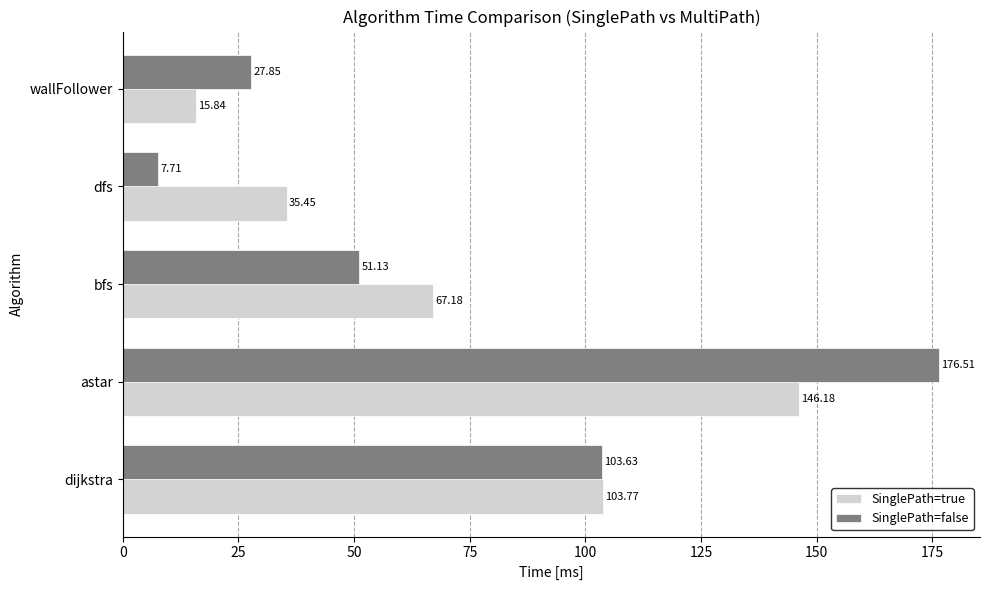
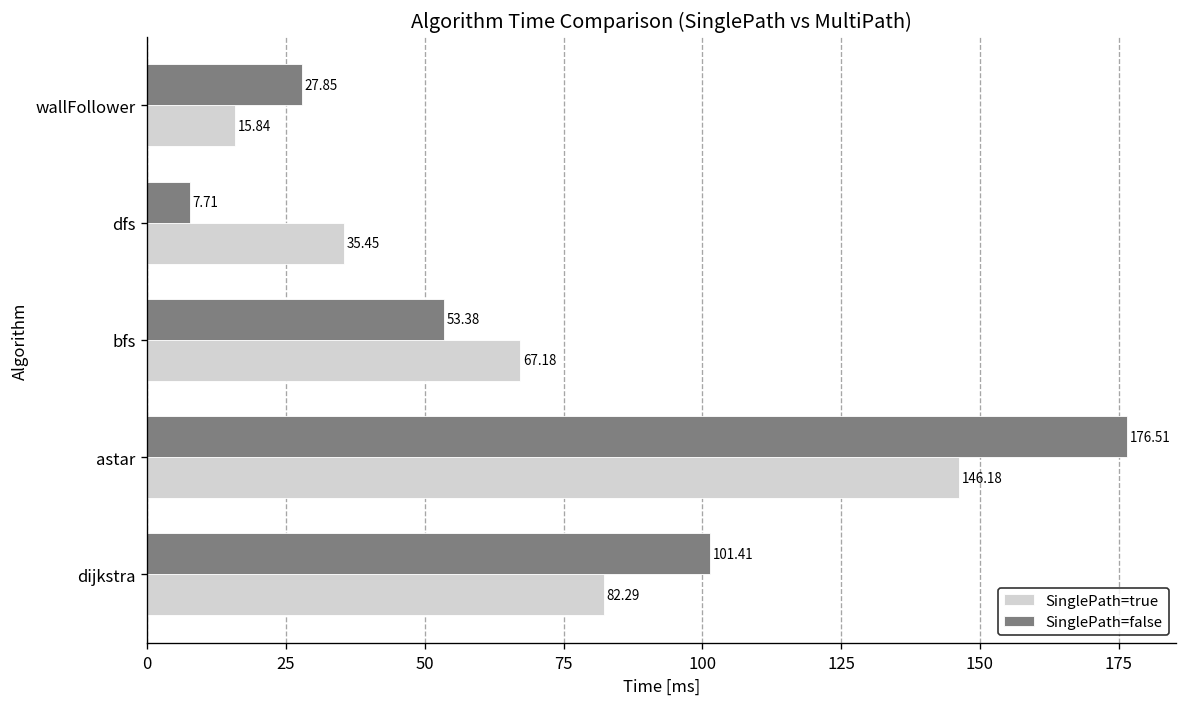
  {
    "SinglePath=true": {
      "wallFollower": 15.84,
      "dfs": 35.45,
      "bfs": 67.18,
      "astar": 146.18,
-     "dijkstra": 103.77
+     "dijkstra": 82.29
    },
    "SinglePath=false": {
      "wallFollower": 27.85,
      "dfs": 7.71,
-     "bfs": 51.13,
+     "bfs": 53.38,
      "astar": 176.51,
-     "dijkstra": 103.63
+     "dijkstra": 101.41
    }
  }
